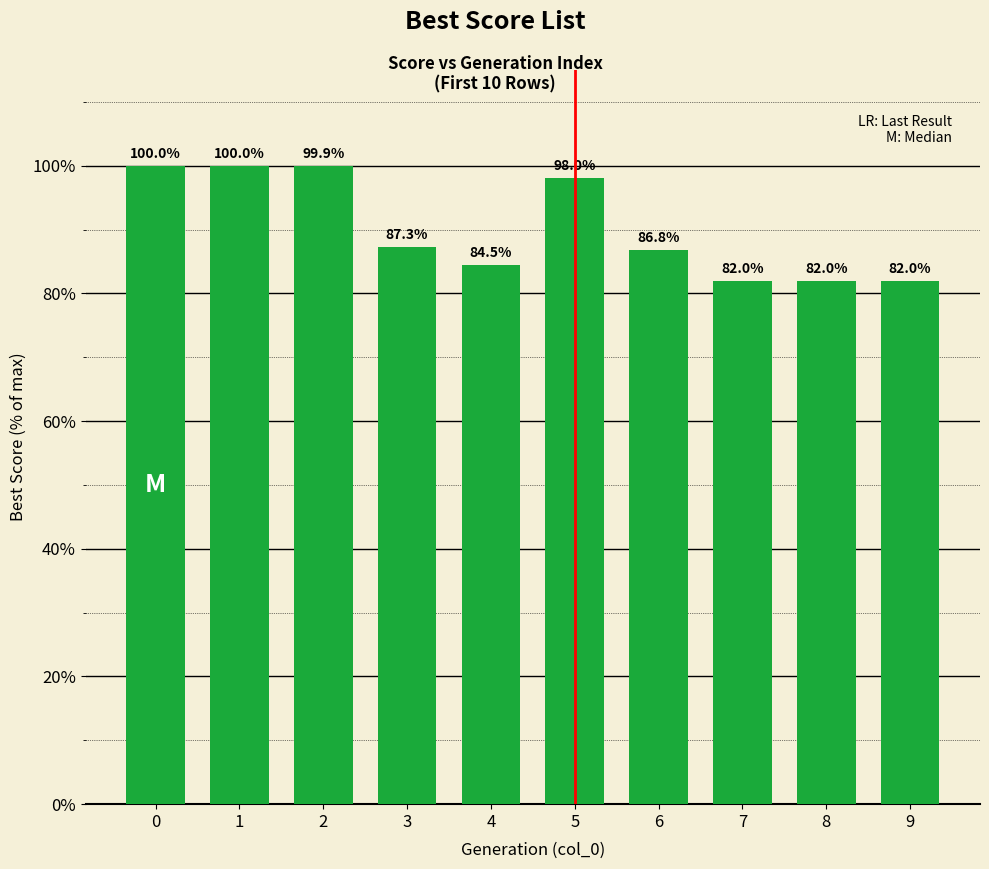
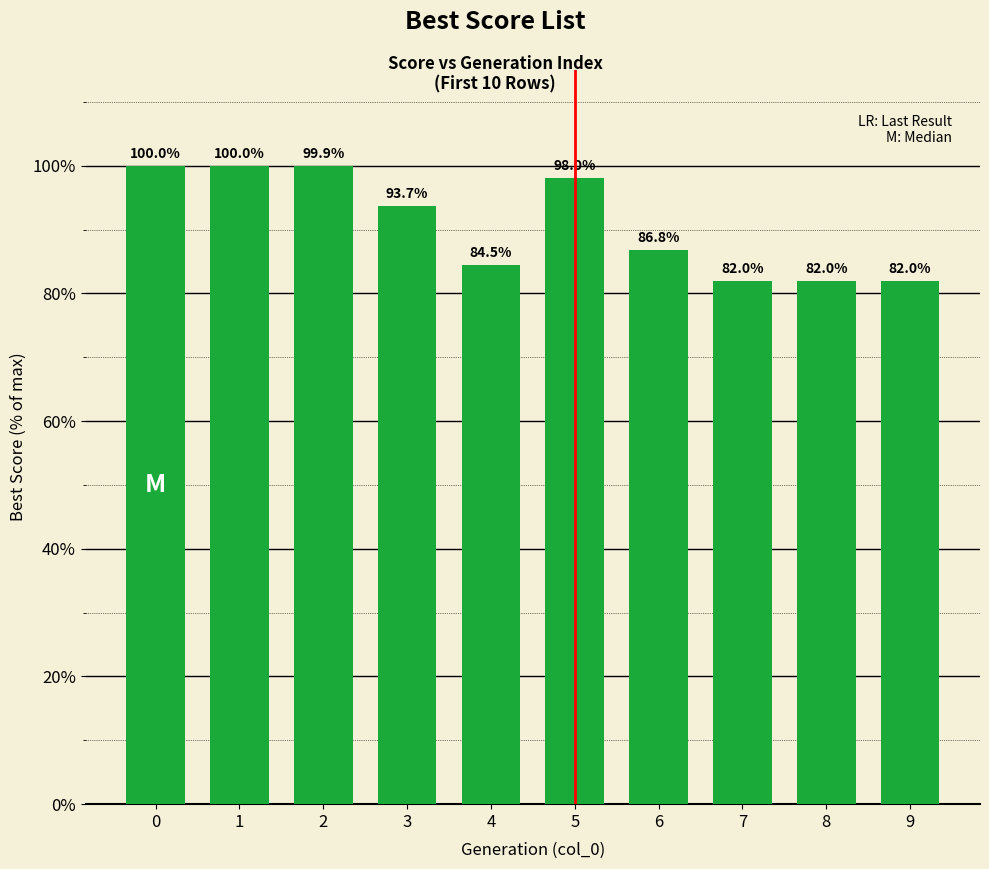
  {
    "0": "100.0%",
    "1": "100.0%",
    "2": "99.9%",
-   "3": "87.3%",
+   "3": "93.7%",
    "4": "84.5%",
    "5": "98.0%",
    "6": "86.8%",
    "7": "82.0%",
    "8": "82.0%",
    "9": "82.0%"
  }
